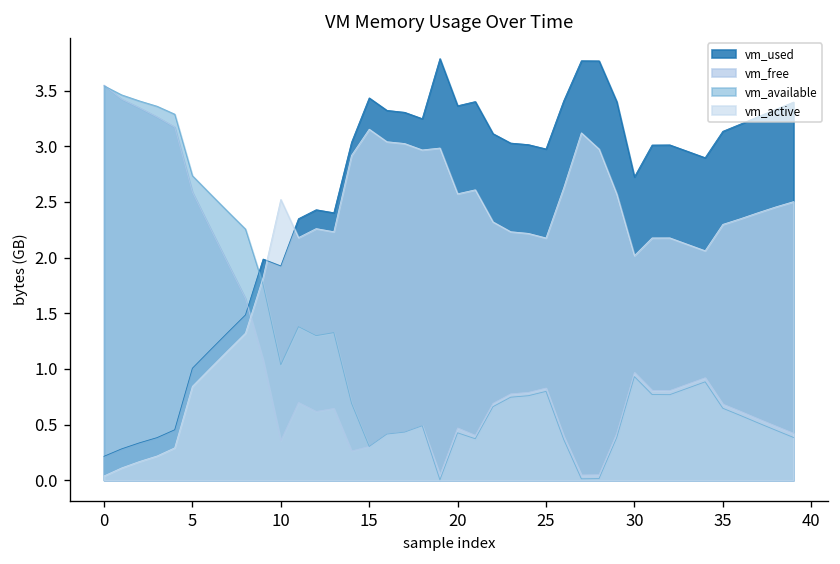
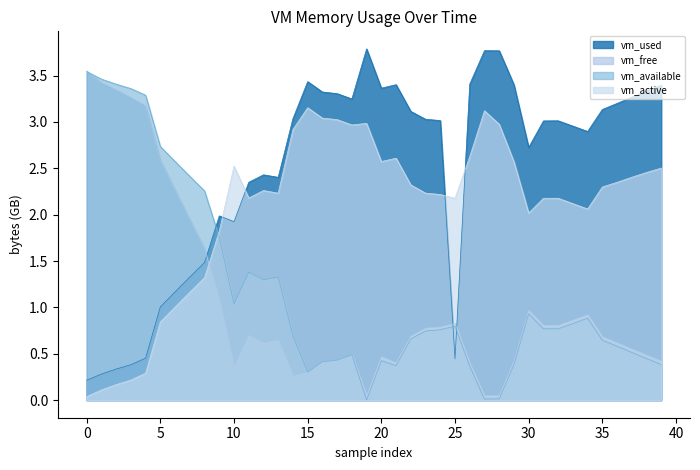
  {
    "vm_used": {
      "0": 0.2,
      "5": 1.0,
      "10": 1.9,
      "15": 3.4,
      "20": 3.4,
-     "25": 3.0,
+     "25": 0.4,
      "30": 2.7,
      "35": 3.1
    }
  }
